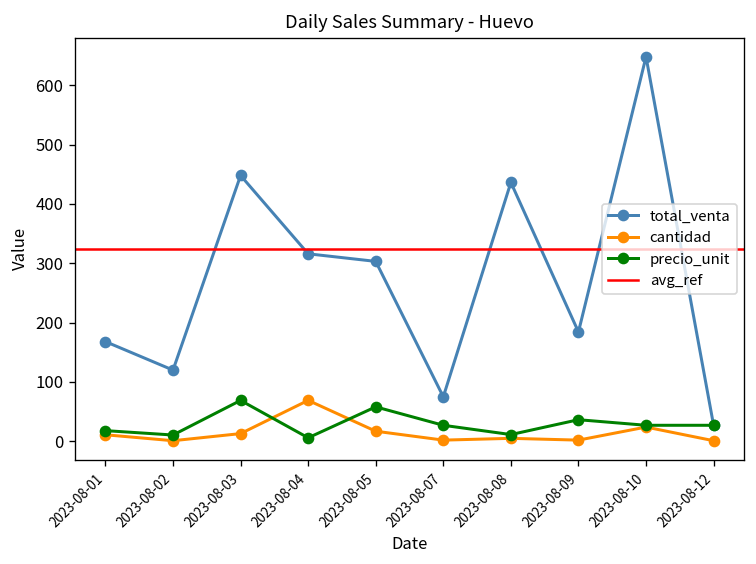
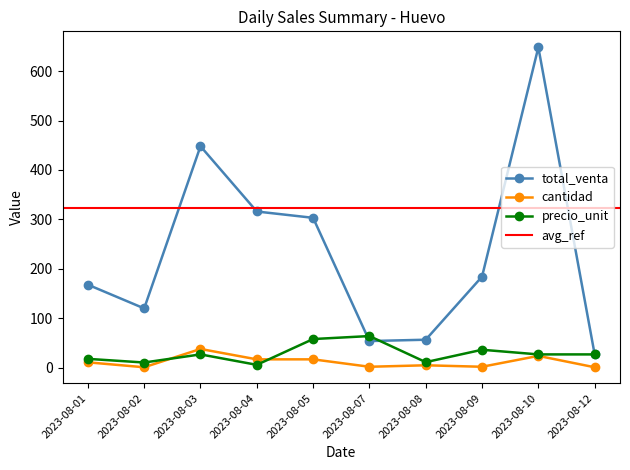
  {
    "total_venta": {
      "2023-08-01": 170,
      "2023-08-02": 120,
      "2023-08-03": 450,
      "2023-08-04": 320,
      "2023-08-05": 300,
-     "2023-08-07": 80,
-     "2023-08-08": 440,
+     "2023-08-07": 50,
+     "2023-08-08": 60,
      "2023-08-09": 180,
      "2023-08-10": 650
    },
    "cantidad": {
      "2023-08-01": 10,
      "2023-08-02": 0,
-     "2023-08-03": 10,
-     "2023-08-04": 70,
+     "2023-08-03": 40,
+     "2023-08-04": 20,
      "2023-08-05": 20,
      "2023-08-07": 0,
      "2023-08-08": 10,
      "2023-08-09": 0,
      "2023-08-12": 0
    },
    "precio_unit": {
      "2023-08-01": 20,
      "2023-08-02": 10,
-     "2023-08-03": 70,
+     "2023-08-03": 30,
      "2023-08-04": 10,
      "2023-08-05": 60,
-     "2023-08-07": 30,
+     "2023-08-07": 60,
      "2023-08-08": 10,
      "2023-08-09": 40
    }
  }
